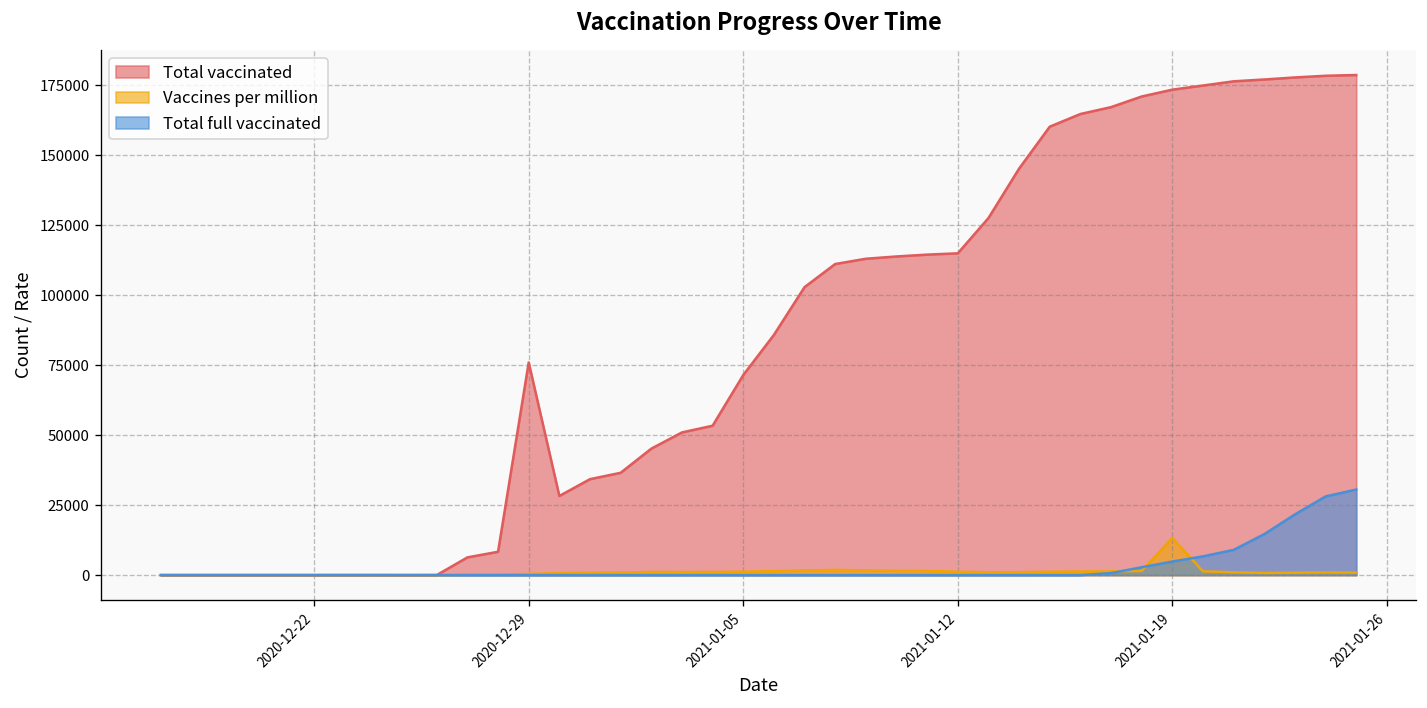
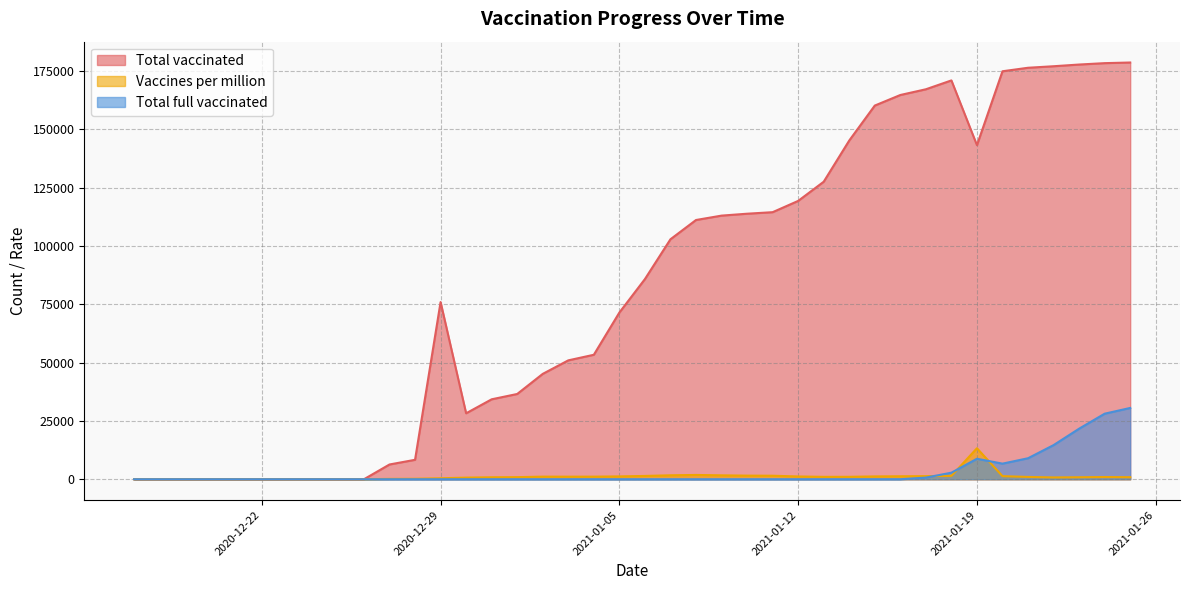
  {
    "Total vaccinated": {
      "2020-12-29": 76000,
      "2021-01-05": 71000,
-     "2021-01-12": 115000,
-     "2021-01-19": 173000
+     "2021-01-12": 119000,
+     "2021-01-19": 143000
    },
    "Vaccines per million": {
      "2021-01-05": 1000,
      "2021-01-12": 1000,
      "2021-01-19": 13000
    },
    "Total full vaccinated": {
      "2021-01-05": 0,
      "2021-01-12": 0,
-     "2021-01-19": 5000
+     "2021-01-19": 9000
    }
  }
